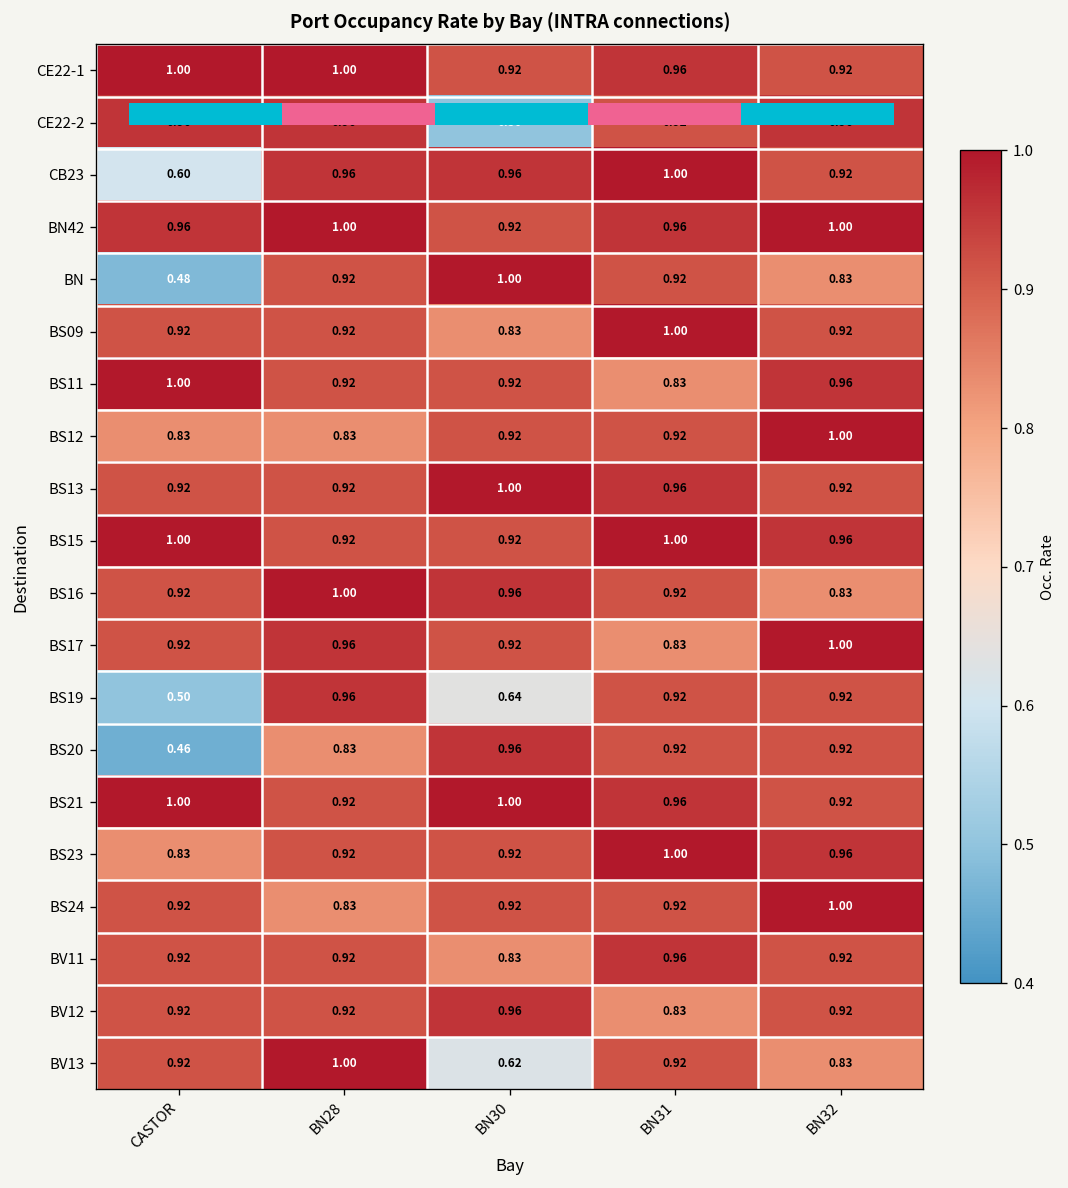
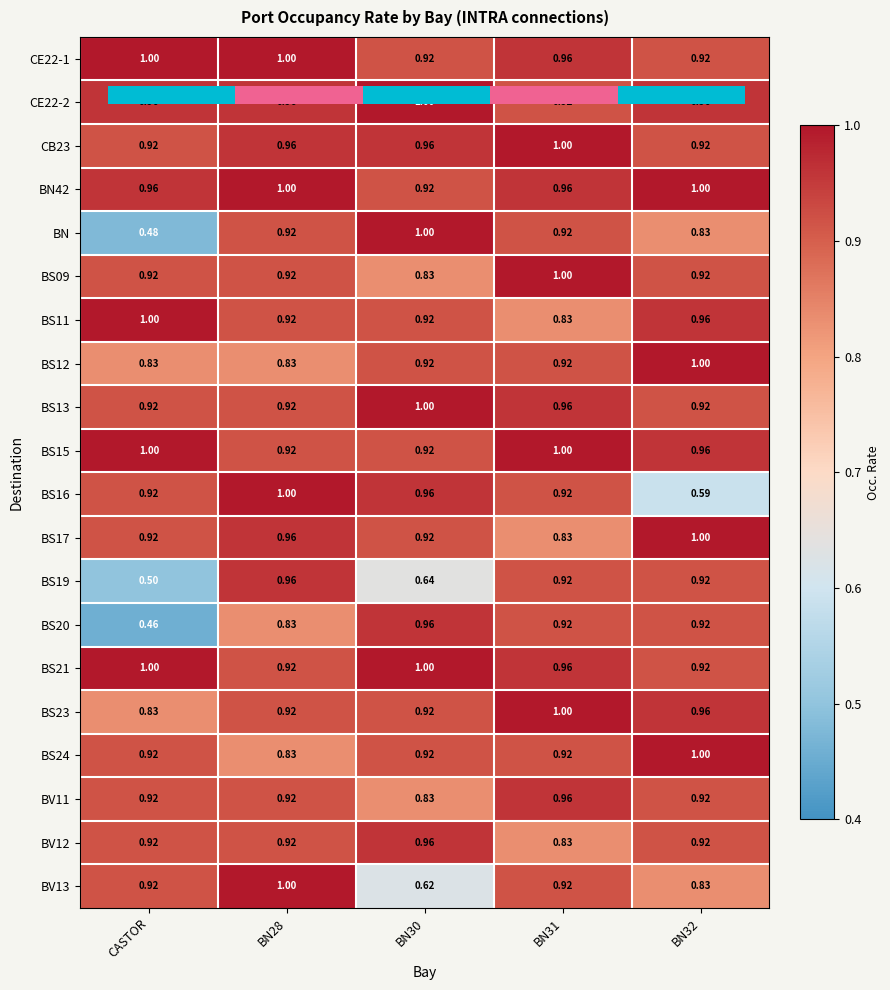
  {
    "Port Occupancy Rate by Bay (INTRA connections)": {
      "CE22-1": {
        "CASTOR": 1.00,
        "BN28": 1.00,
        "BN30": 0.92,
        "BN31": 0.96,
        "BN32": 0.92
      },
      "CE22-2": {
        "CASTOR": 0.96,
        "BN28": 0.96,
-       "BN30": 0.50,
+       "BN30": 1.00,
        "BN31": 0.92,
        "BN32": 0.96
      },
      "CB23": {
-       "CASTOR": 0.60,
+       "CASTOR": 0.92,
        "BN28": 0.96,
        "BN30": 0.96,
        "BN31": 1.00,
        "BN32": 0.92
      },
      "BN42": {
        "CASTOR": 0.96,
        "BN28": 1.00,
        "BN30": 0.92,
        "BN31": 0.96,
        "BN32": 1.00
      },
      "BN": {
        "CASTOR": 0.48,
        "BN28": 0.92,
        "BN30": 1.00,
        "BN31": 0.92,
        "BN32": 0.83
      },
      "BS09": {
        "CASTOR": 0.92,
        "BN28": 0.92,
        "BN30": 0.83,
        "BN31": 1.00,
        "BN32": 0.92
      },
      "BS11": {
        "CASTOR": 1.00,
        "BN28": 0.92,
        "BN30": 0.92,
        "BN31": 0.83,
        "BN32": 0.96
      },
      "BS12": {
        "CASTOR": 0.83,
        "BN28": 0.83,
        "BN30": 0.92,
        "BN31": 0.92,
        "BN32": 1.00
      },
      "BS13": {
        "CASTOR": 0.92,
        "BN28": 0.92,
        "BN30": 1.00,
        "BN31": 0.96,
        "BN32": 0.92
      },
      "BS15": {
        "CASTOR": 1.00,
        "BN28": 0.92,
        "BN30": 0.92,
        "BN31": 1.00,
        "BN32": 0.96
      },
      "BS16": {
        "CASTOR": 0.92,
        "BN28": 1.00,
        "BN30": 0.96,
        "BN31": 0.92,
-       "BN32": 0.83
+       "BN32": 0.59
      },
      "BS17": {
        "CASTOR": 0.92,
        "BN28": 0.96,
        "BN30": 0.92,
        "BN31": 0.83,
        "BN32": 1.00
      },
      "BS19": {
        "CASTOR": 0.50,
        "BN28": 0.96,
        "BN30": 0.64,
        "BN31": 0.92,
        "BN32": 0.92
      },
      "BS20": {
        "CASTOR": 0.46,
        "BN28": 0.83,
        "BN30": 0.96,
        "BN31": 0.92,
        "BN32": 0.92
      },
      "BS21": {
        "CASTOR": 1.00,
        "BN28": 0.92,
        "BN30": 1.00,
        "BN31": 0.96,
        "BN32": 0.92
      },
      "BS23": {
        "CASTOR": 0.83,
        "BN28": 0.92,
        "BN30": 0.92,
        "BN31": 1.00,
        "BN32": 0.96
      },
      "BS24": {
        "CASTOR": 0.92,
        "BN28": 0.83,
        "BN30": 0.92,
        "BN31": 0.92,
        "BN32": 1.00
      },
      "BV11": {
        "CASTOR": 0.92,
        "BN28": 0.92,
        "BN30": 0.83,
        "BN31": 0.96,
        "BN32": 0.92
      },
      "BV12": {
        "CASTOR": 0.92,
        "BN28": 0.92,
        "BN30": 0.96,
        "BN31": 0.83,
        "BN32": 0.92
      },
      "BV13": {
        "CASTOR": 0.92,
        "BN28": 1.00,
        "BN30": 0.62,
        "BN31": 0.92,
        "BN32": 0.83
      }
    }
  }
